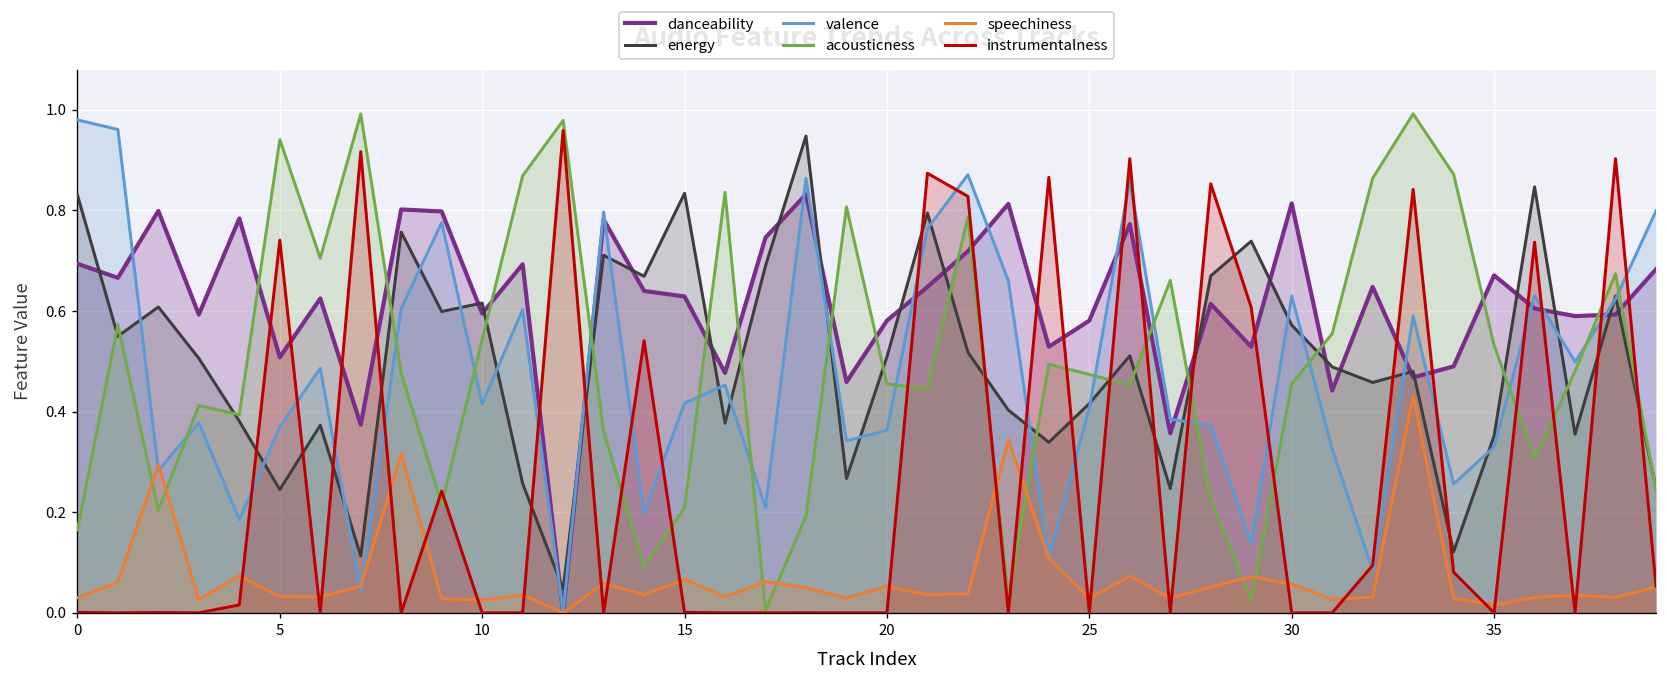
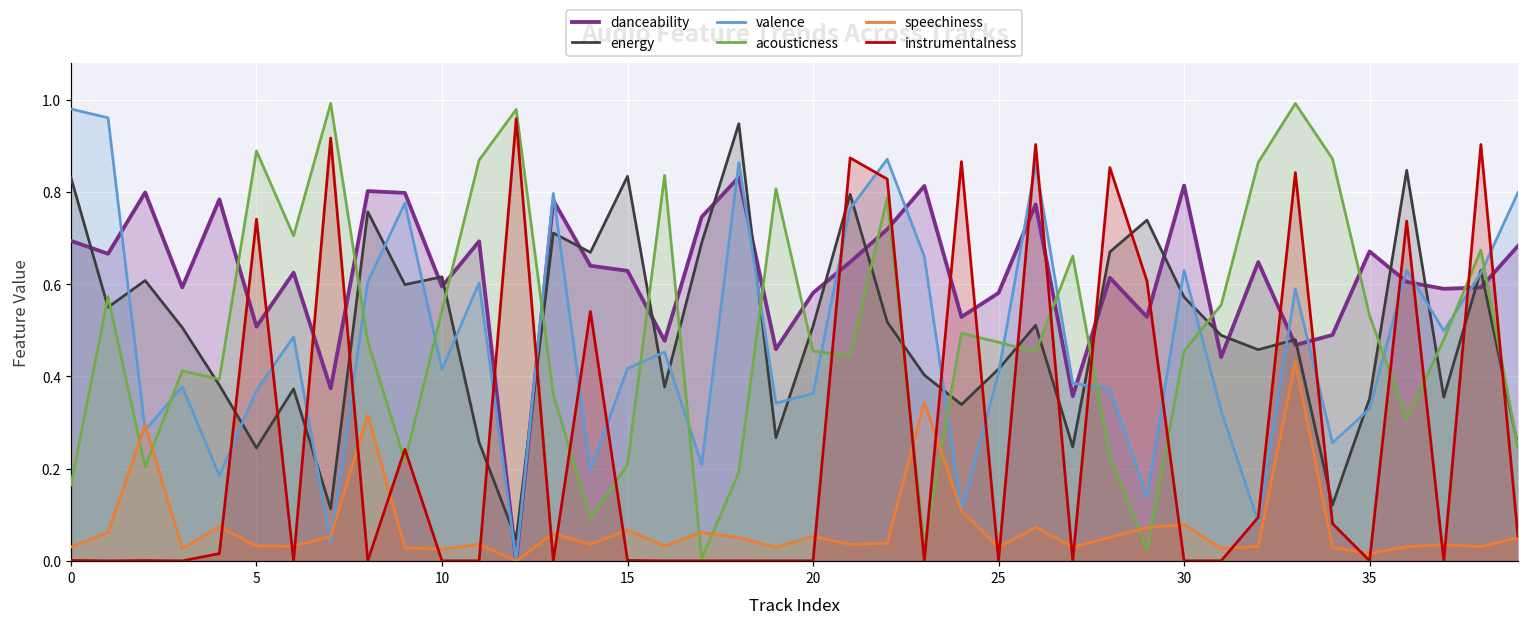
  {
    "danceability": {
      "0": 0.69,
      "5": 0.51,
      "10": 0.60,
      "15": 0.63,
      "20": 0.58,
      "25": 0.58,
      "30": 0.81,
      "35": 0.67
    },
    "energy": {
      "0": 0.83,
      "5": 0.25,
      "10": 0.62,
      "15": 0.83,
      "20": 0.51,
      "25": 0.42,
      "30": 0.57,
      "35": 0.35
    },
    "valence": {
      "0": 0.98,
      "5": 0.37,
      "10": 0.42,
      "15": 0.42,
      "20": 0.36,
      "25": 0.41,
      "30": 0.63,
      "35": 0.33
    },
    "acousticness": {
      "0": 0.17,
-     "5": 0.94,
+     "5": 0.89,
      "10": 0.54,
      "15": 0.21,
      "20": 0.46,
      "25": 0.47,
      "30": 0.46,
      "35": 0.53
    },
    "speechiness": {
      "0": 0.03,
      "5": 0.03,
      "10": 0.03,
      "15": 0.07,
      "20": 0.05,
      "25": 0.03,
-     "30": 0.06,
+     "30": 0.08,
      "35": 0.02
    },
    "instrumentalness": {
      "0": 0.00,
      "5": 0.74,
      "10": 0.00,
      "15": 0.00,
      "20": 0.00,
      "25": 0.00,
      "30": 0.00,
      "35": 0.00
    }
  }
